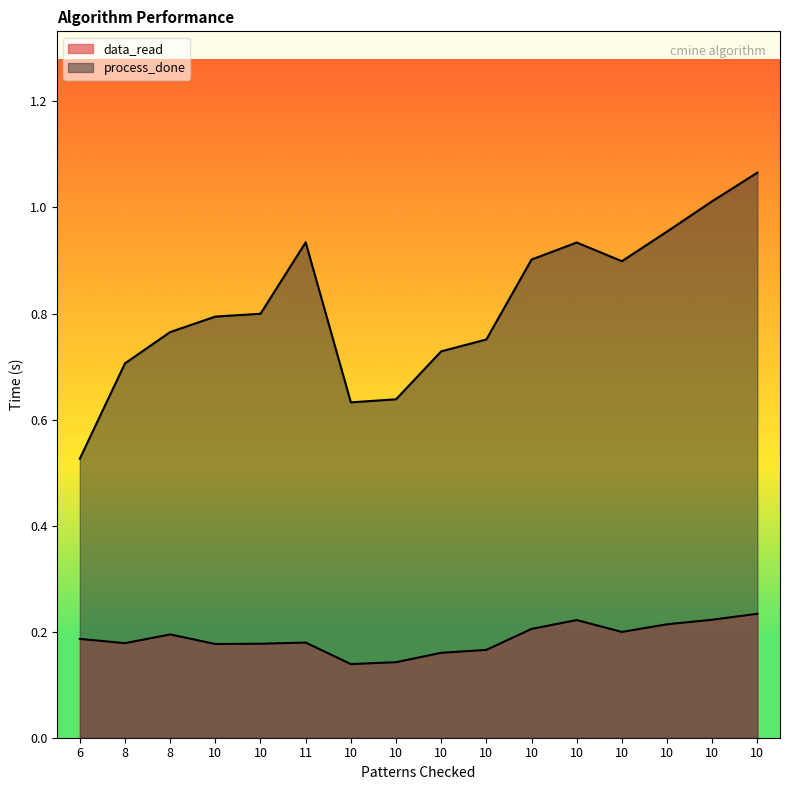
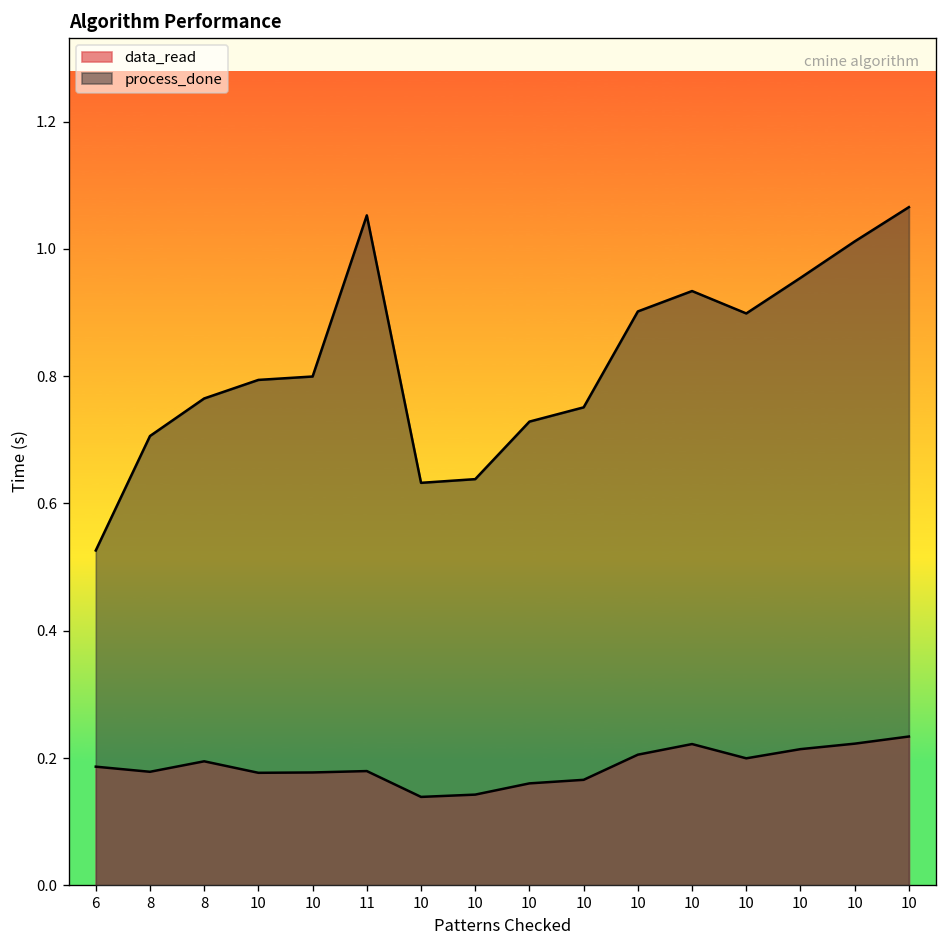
  {
    "data_read": {
      "6": 0.19,
      "11": 0.18
    },
    "process_done": {
      "6": 0.53,
-     "11": 0.93
+     "11": 1.05
    }
  }
